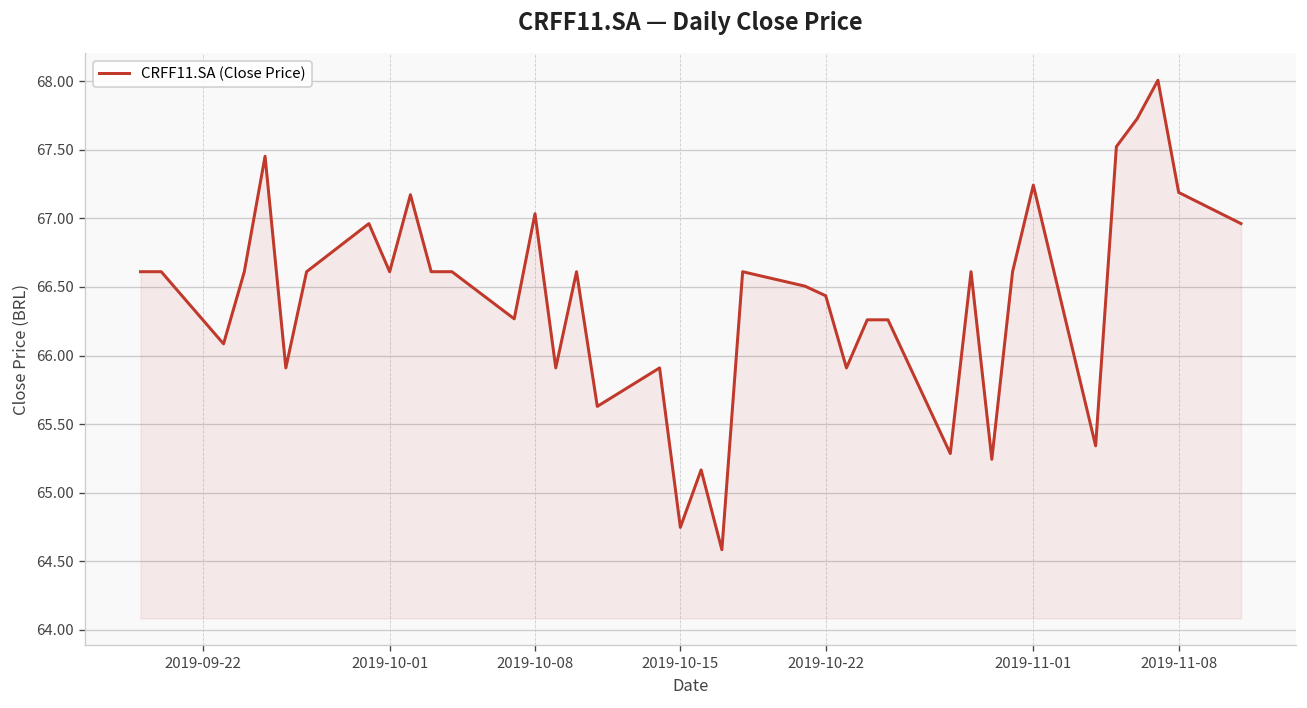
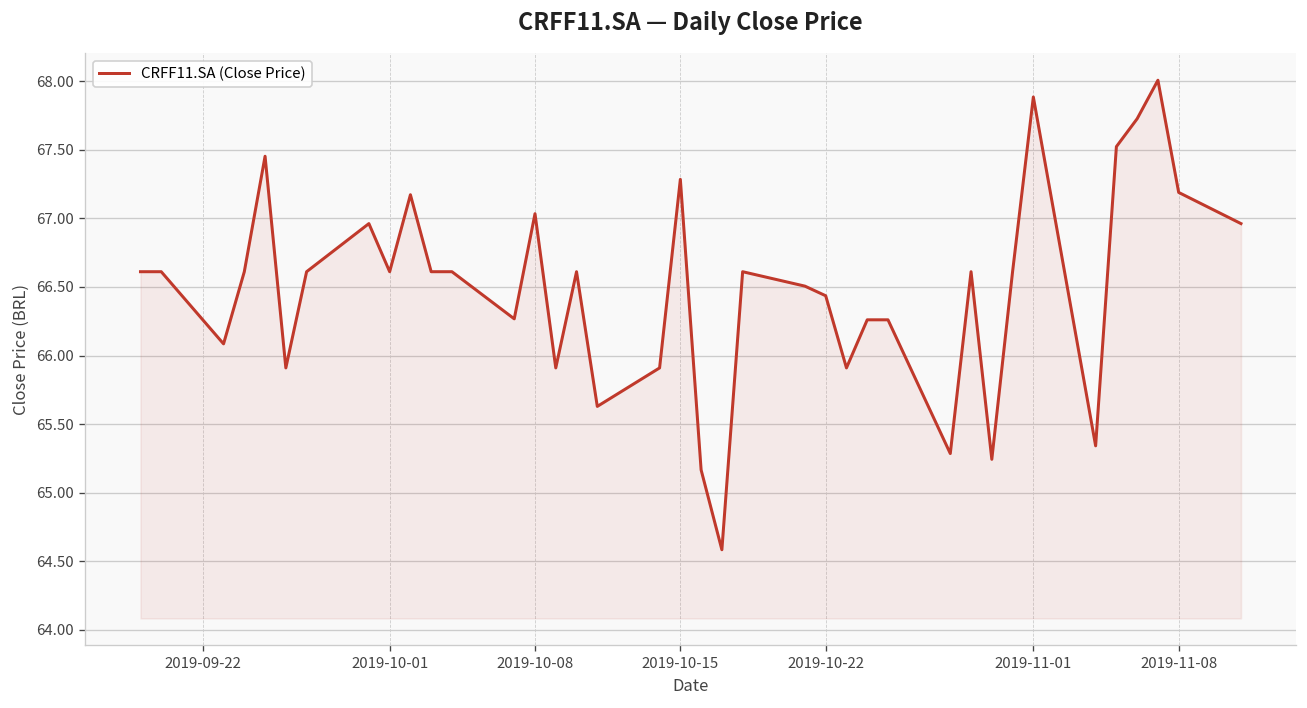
  {
    "2019-10-01": 66.61,
    "2019-10-08": 67.03,
-   "2019-10-15": 64.75,
+   "2019-10-15": 67.28,
    "2019-10-22": 66.44,
-   "2019-11-01": 67.24,
+   "2019-11-01": 67.88,
    "2019-11-08": 67.19
  }
